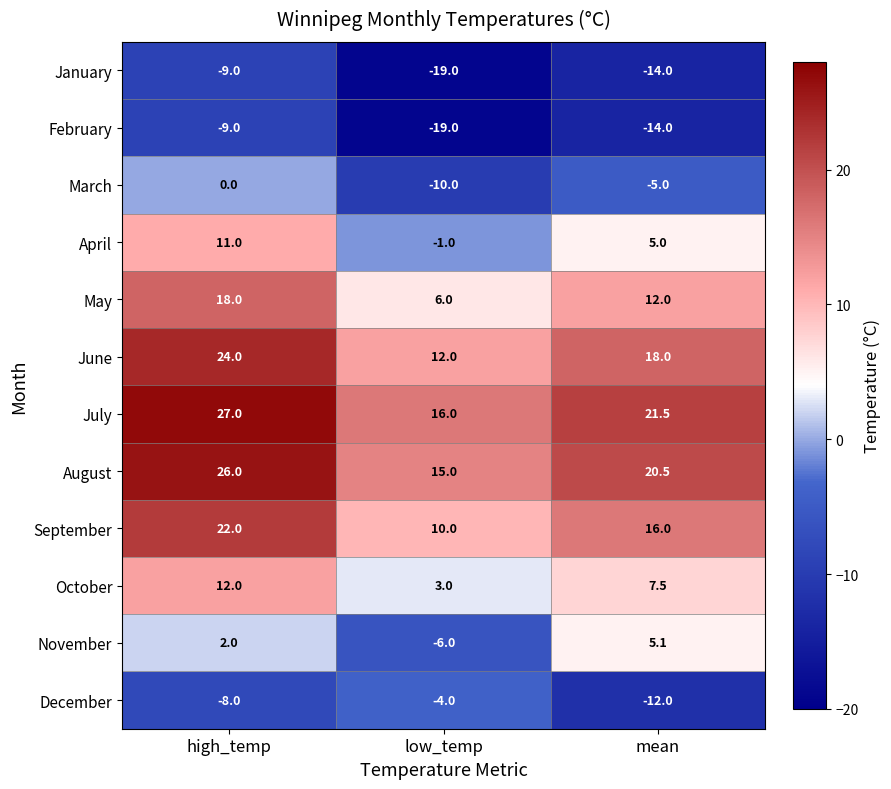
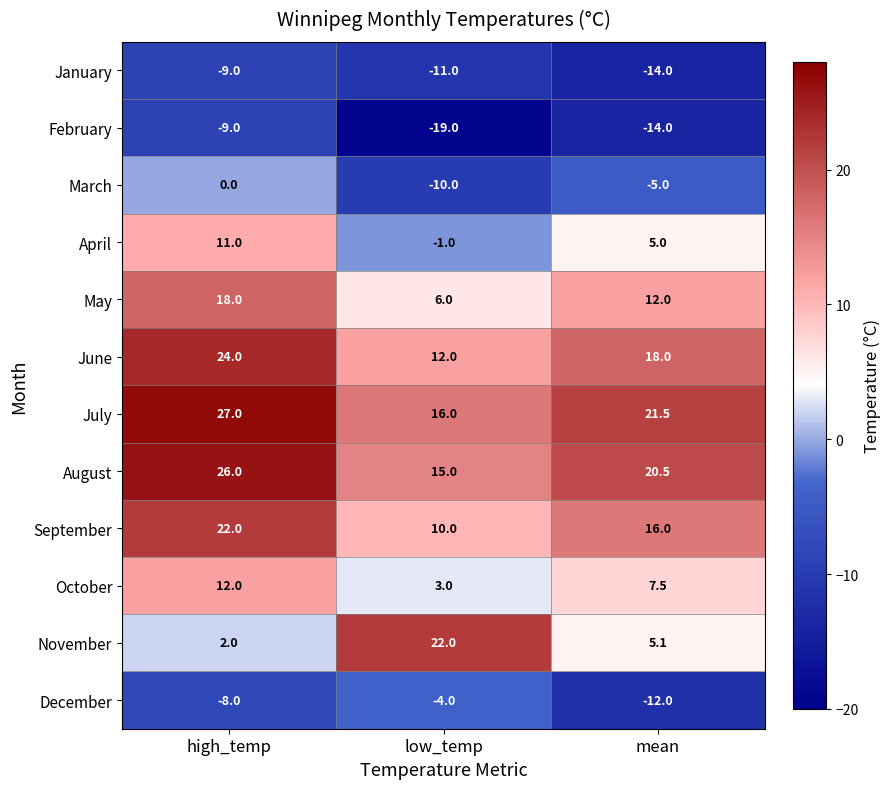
  {
    "January": {
      "high_temp": -9.0,
-     "low_temp": -19.0,
+     "low_temp": -11.0,
      "mean": -14.0
    },
    "February": {
      "high_temp": -9.0,
      "low_temp": -19.0,
      "mean": -14.0
    },
    "March": {
      "high_temp": 0.0,
      "low_temp": -10.0,
      "mean": -5.0
    },
    "April": {
      "high_temp": 11.0,
      "low_temp": -1.0,
      "mean": 5.0
    },
    "May": {
      "high_temp": 18.0,
      "low_temp": 6.0,
      "mean": 12.0
    },
    "June": {
      "high_temp": 24.0,
      "low_temp": 12.0,
      "mean": 18.0
    },
    "July": {
      "high_temp": 27.0,
      "low_temp": 16.0,
      "mean": 21.5
    },
    "August": {
      "high_temp": 26.0,
      "low_temp": 15.0,
      "mean": 20.5
    },
    "September": {
      "high_temp": 22.0,
      "low_temp": 10.0,
      "mean": 16.0
    },
    "October": {
      "high_temp": 12.0,
      "low_temp": 3.0,
      "mean": 7.5
    },
    "November": {
      "high_temp": 2.0,
-     "low_temp": -6.0,
+     "low_temp": 22.0,
      "mean": 5.1
    },
    "December": {
      "high_temp": -8.0,
      "low_temp": -4.0,
      "mean": -12.0
    }
  }
